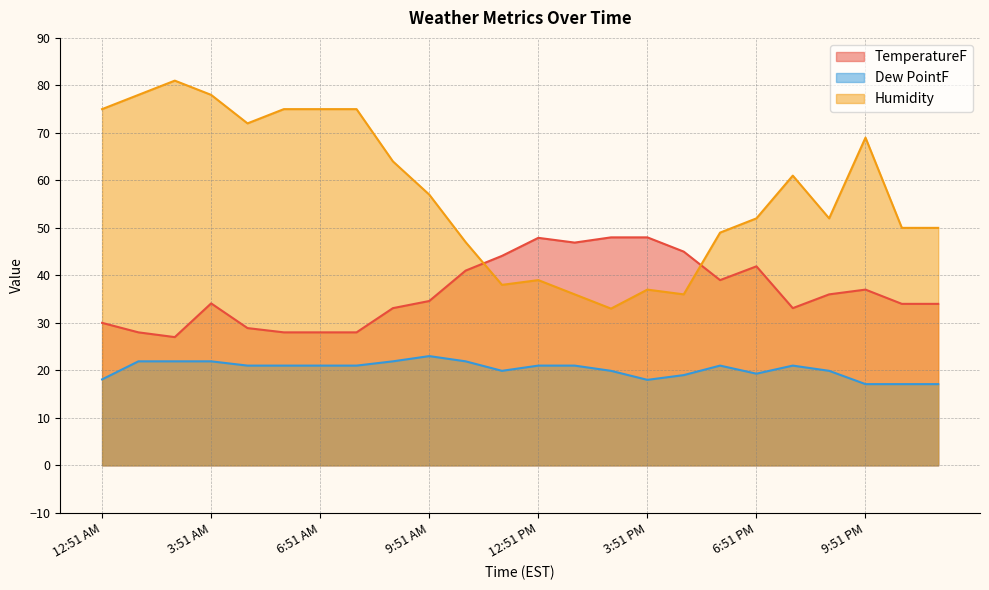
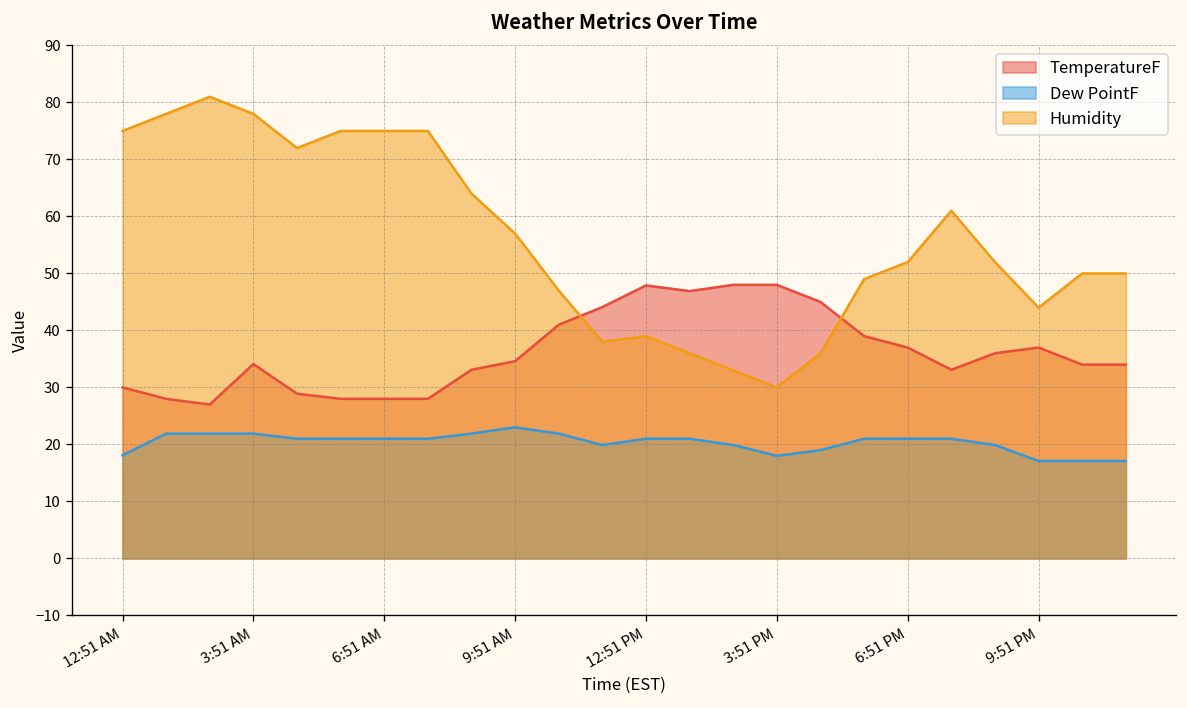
  {
    "TemperatureF": {
      "12:51 AM": 30,
      "3:51 AM": 34,
      "6:51 AM": 28,
      "9:51 AM": 35,
      "12:51 PM": 48,
      "3:51 PM": 48,
-     "6:51 PM": 42,
+     "6:51 PM": 37,
      "9:51 PM": 37
    },
    "Dew PointF": {
      "12:51 AM": 18,
      "3:51 AM": 22,
      "6:51 AM": 21,
      "9:51 AM": 23,
      "12:51 PM": 21,
      "3:51 PM": 18,
-     "6:51 PM": 19,
+     "6:51 PM": 21,
      "9:51 PM": 17
    },
    "Humidity": {
      "12:51 AM": 75,
      "3:51 AM": 78,
      "6:51 AM": 75,
      "9:51 AM": 57,
      "12:51 PM": 39,
-     "3:51 PM": 37,
+     "3:51 PM": 30,
      "6:51 PM": 52,
-     "9:51 PM": 69
+     "9:51 PM": 44
    }
  }
